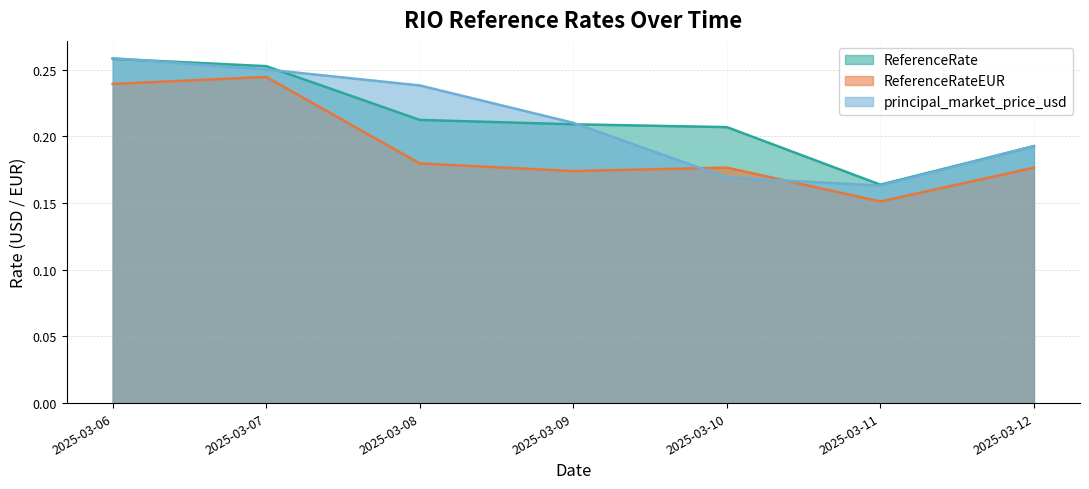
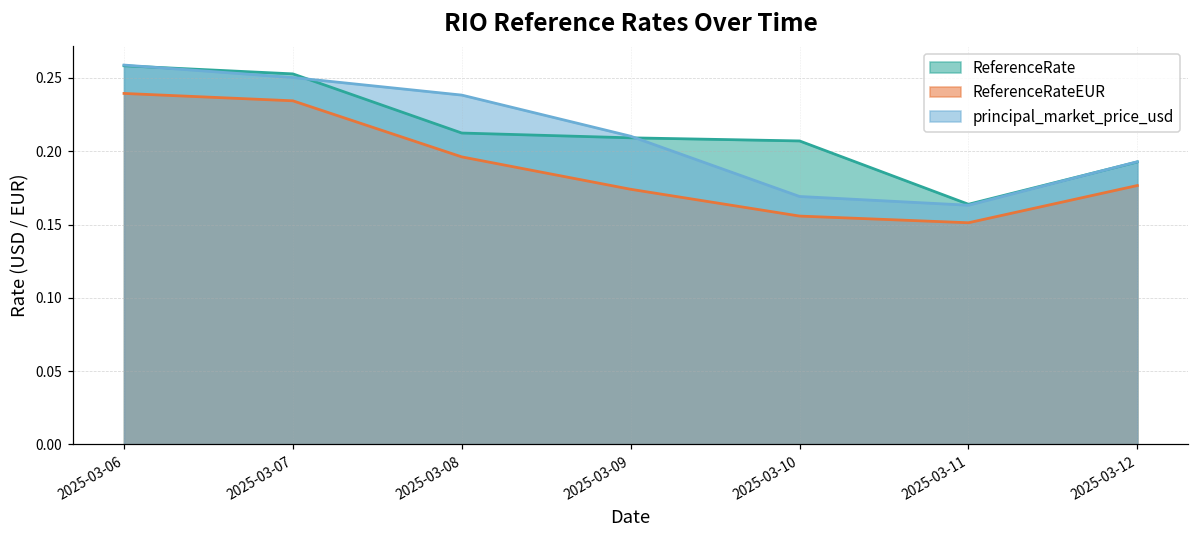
  {
    "ReferenceRate": {
      "2025-03-07": 0.253,
      "2025-03-08": 0.212,
      "2025-03-10": 0.207
    },
    "ReferenceRateEUR": {
      "2025-03-06": 0.239,
-     "2025-03-07": 0.245,
-     "2025-03-08": 0.180,
+     "2025-03-07": 0.234,
+     "2025-03-08": 0.196,
      "2025-03-09": 0.174,
-     "2025-03-10": 0.177,
+     "2025-03-10": 0.156,
      "2025-03-11": 0.151,
      "2025-03-12": 0.177
    },
    "principal_market_price_usd": {
      "2025-03-07": 0.250,
      "2025-03-08": 0.238,
      "2025-03-10": 0.169
    }
  }
